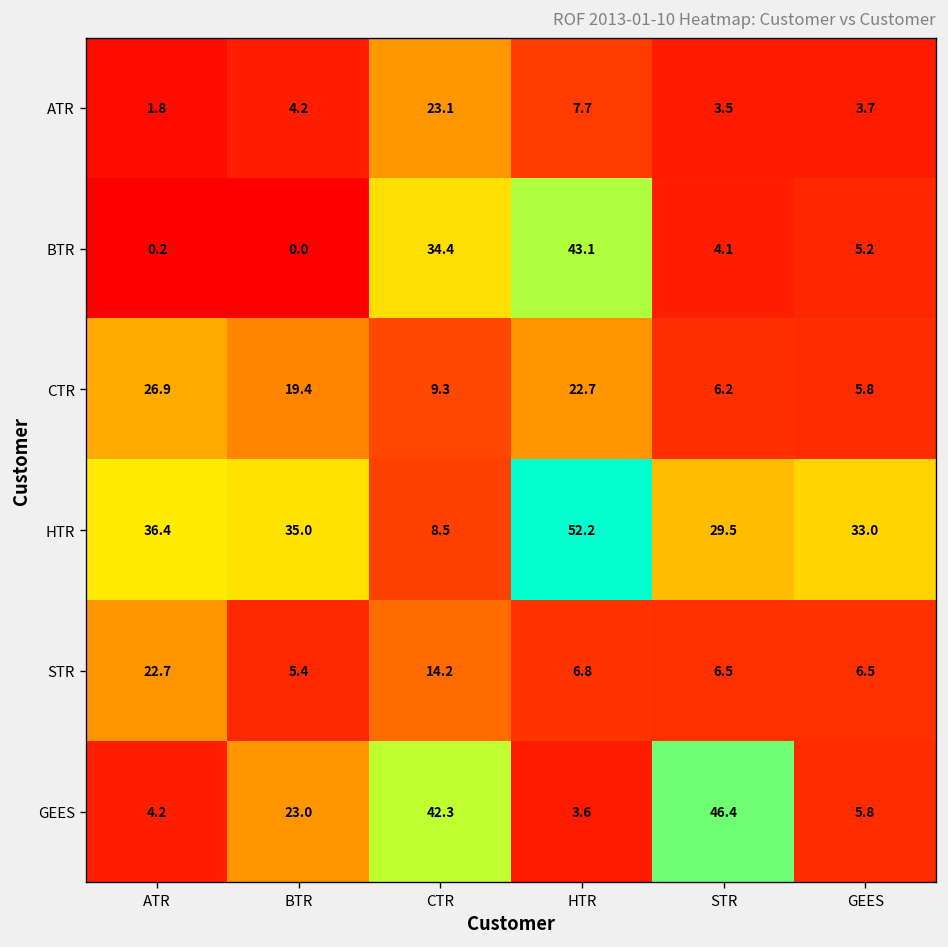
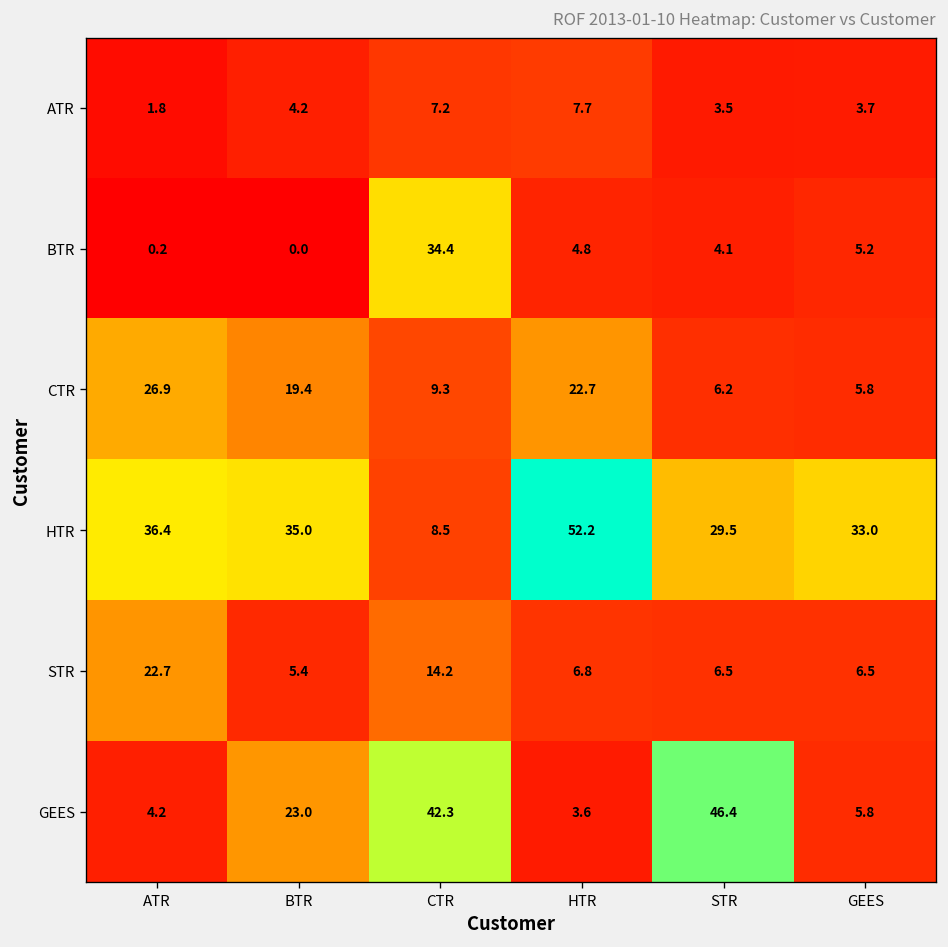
  {
    "ATR": {
      "ATR": 1.8,
      "BTR": 4.2,
-     "CTR": 23.1,
+     "CTR": 7.2,
      "HTR": 7.7,
      "STR": 3.5,
      "GEES": 3.7
    },
    "BTR": {
      "ATR": 0.2,
      "BTR": 0.0,
      "CTR": 34.4,
-     "HTR": 43.1,
+     "HTR": 4.8,
      "STR": 4.1,
      "GEES": 5.2
    },
    "CTR": {
      "ATR": 26.9,
      "BTR": 19.4,
      "CTR": 9.3,
      "HTR": 22.7,
      "STR": 6.2,
      "GEES": 5.8
    },
    "HTR": {
      "ATR": 36.4,
      "BTR": 35.0,
      "CTR": 8.5,
      "HTR": 52.2,
      "STR": 29.5,
      "GEES": 33.0
    },
    "STR": {
      "ATR": 22.7,
      "BTR": 5.4,
      "CTR": 14.2,
      "HTR": 6.8,
      "STR": 6.5,
      "GEES": 6.5
    },
    "GEES": {
      "ATR": 4.2,
      "BTR": 23.0,
      "CTR": 42.3,
      "HTR": 3.6,
      "STR": 46.4,
      "GEES": 5.8
    }
  }
